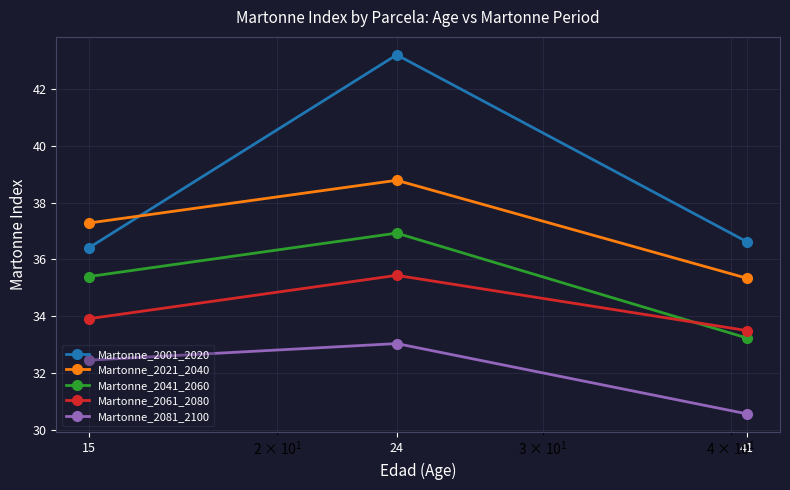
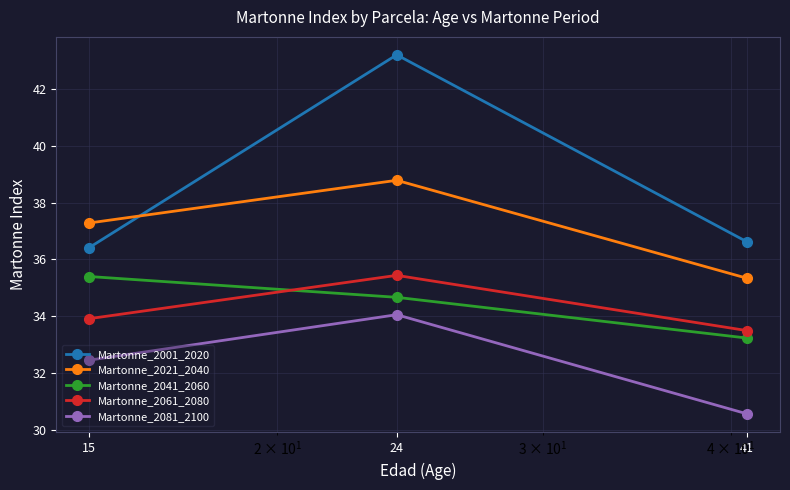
  {
    "Martonne_2001_2020": {
      "15": 36.4,
      "24": 43.2,
      "41": 36.6
    },
    "Martonne_2021_2040": {
      "15": 37.3,
      "24": 38.8,
      "41": 35.3
    },
    "Martonne_2041_2060": {
      "15": 35.4,
-     "24": 36.9,
+     "24": 34.7,
      "41": 33.2
    },
    "Martonne_2061_2080": {
      "15": 33.9,
      "24": 35.4,
      "41": 33.5
    },
    "Martonne_2081_2100": {
-     "24": 33.0,
+     "24": 34.1,
      "41": 30.6
    }
  }
